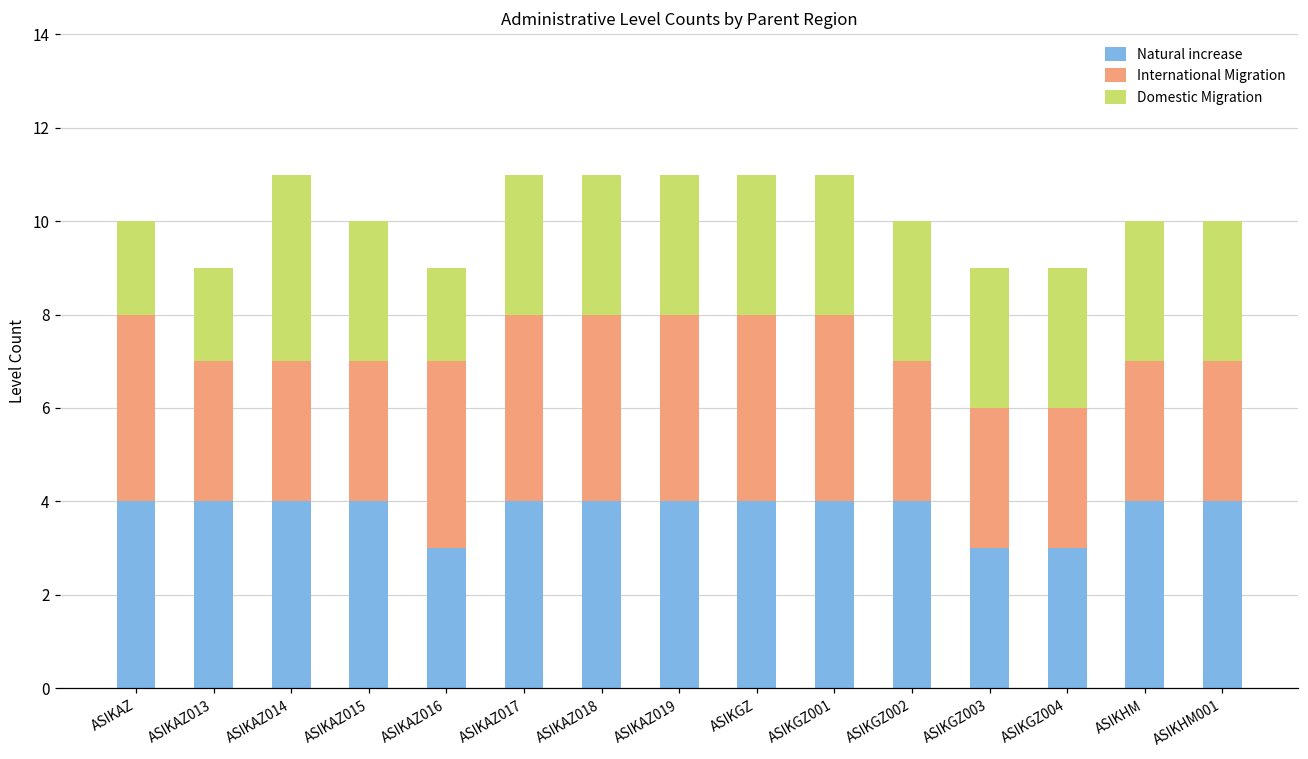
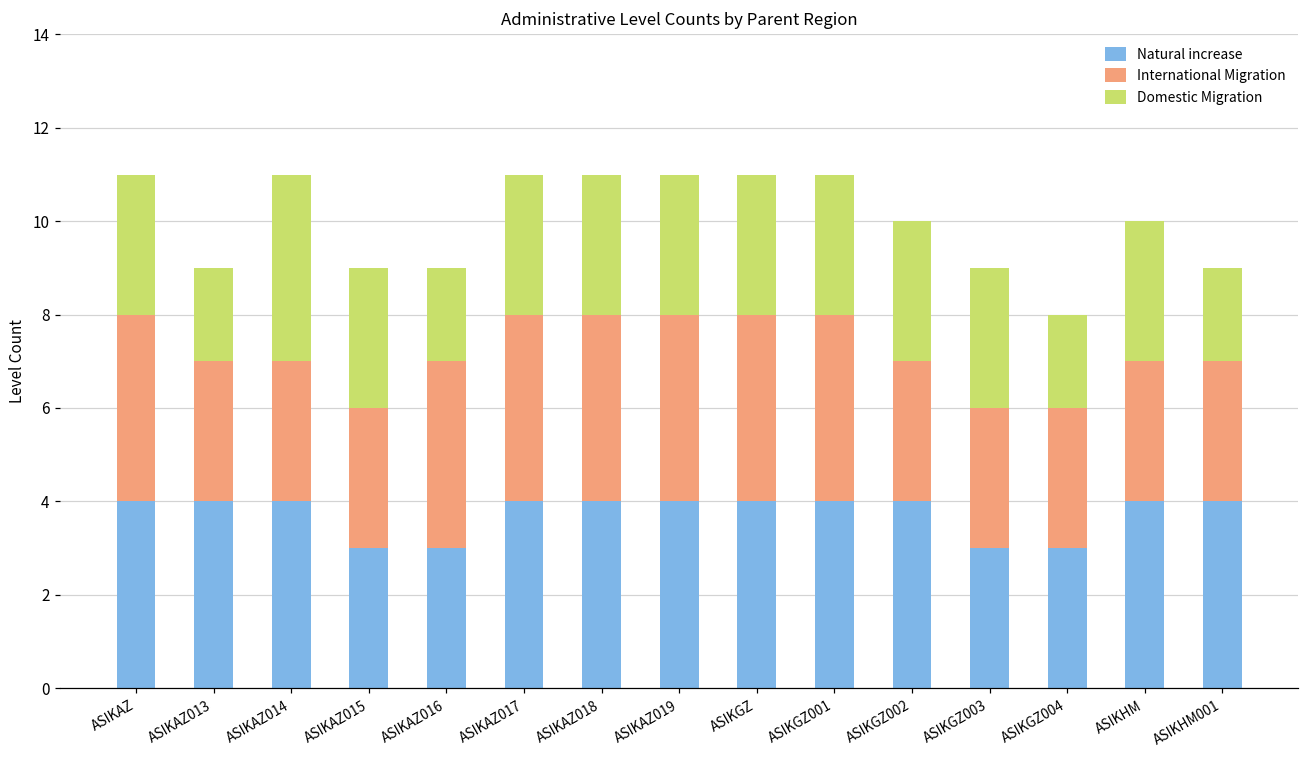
  {
    "Natural increase": {
      "ASIKAZ": 4,
      "ASIKAZ013": 4,
      "ASIKAZ014": 4,
-     "ASIKAZ015": 4,
+     "ASIKAZ015": 3,
      "ASIKAZ016": 3,
      "ASIKAZ017": 4,
      "ASIKAZ018": 4,
      "ASIKAZ019": 4,
      "ASIKGZ": 4,
      "ASIKGZ001": 4,
      "ASIKGZ002": 4,
      "ASIKGZ003": 3,
      "ASIKGZ004": 3,
      "ASIKHM": 4,
      "ASIKHM001": 4
    },
    "International Migration": {
      "ASIKAZ": 4,
      "ASIKAZ013": 3,
      "ASIKAZ014": 3,
      "ASIKAZ015": 3,
      "ASIKAZ016": 4,
      "ASIKAZ017": 4,
      "ASIKAZ018": 4,
      "ASIKAZ019": 4,
      "ASIKGZ": 4,
      "ASIKGZ001": 4,
      "ASIKGZ002": 3,
      "ASIKGZ003": 3,
      "ASIKGZ004": 3,
      "ASIKHM": 3,
      "ASIKHM001": 3
    },
    "Domestic Migration": {
-     "ASIKAZ": 2,
+     "ASIKAZ": 3,
      "ASIKAZ013": 2,
      "ASIKAZ014": 4,
      "ASIKAZ015": 3,
      "ASIKAZ016": 2,
      "ASIKAZ017": 3,
      "ASIKAZ018": 3,
      "ASIKAZ019": 3,
      "ASIKGZ": 3,
      "ASIKGZ001": 3,
      "ASIKGZ002": 3,
      "ASIKGZ003": 3,
-     "ASIKGZ004": 3,
+     "ASIKGZ004": 2,
      "ASIKHM": 3,
-     "ASIKHM001": 3
+     "ASIKHM001": 2
    }
  }
